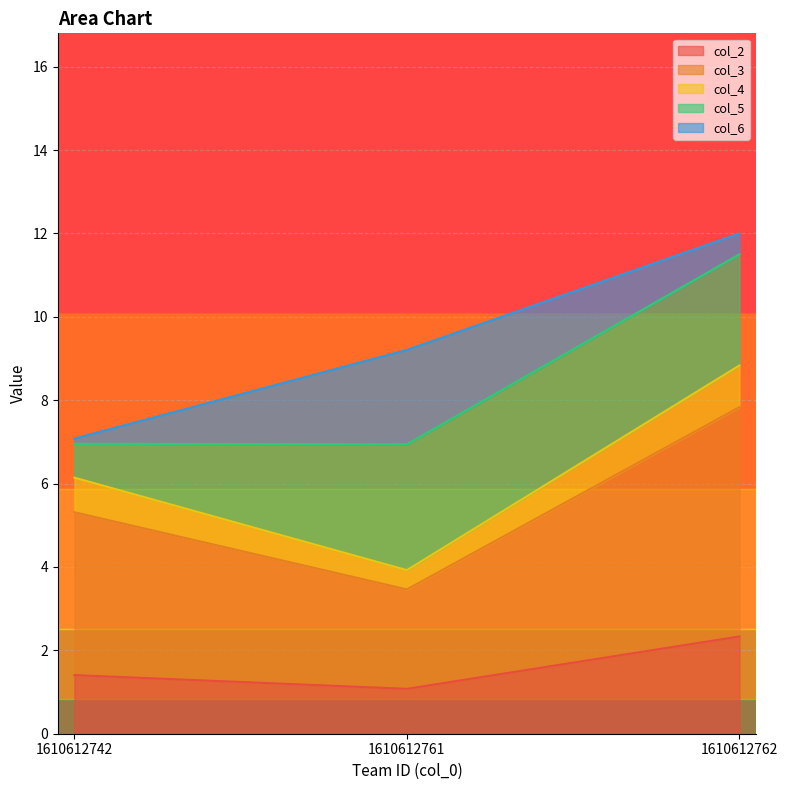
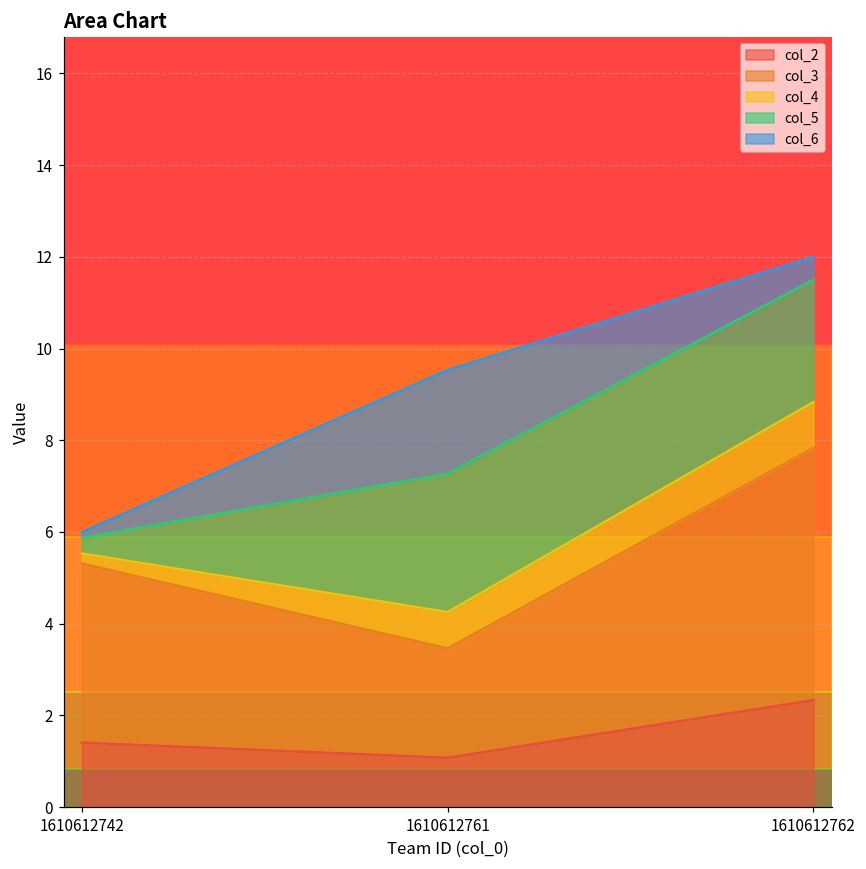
  {
    "col_4": {
-     "1610612742": 0.8,
-     "1610612761": 0.5,
+     "1610612742": 0.2,
+     "1610612761": 0.8,
      "1610612762": 1.0
    },
    "col_5": {
-     "1610612742": 0.8,
+     "1610612742": 0.3,
      "1610612761": 3.0,
      "1610612762": 2.7
    },
    "col_6": {
      "1610612742": 0.1,
      "1610612761": 2.3,
      "1610612762": 0.5
    }
  }
